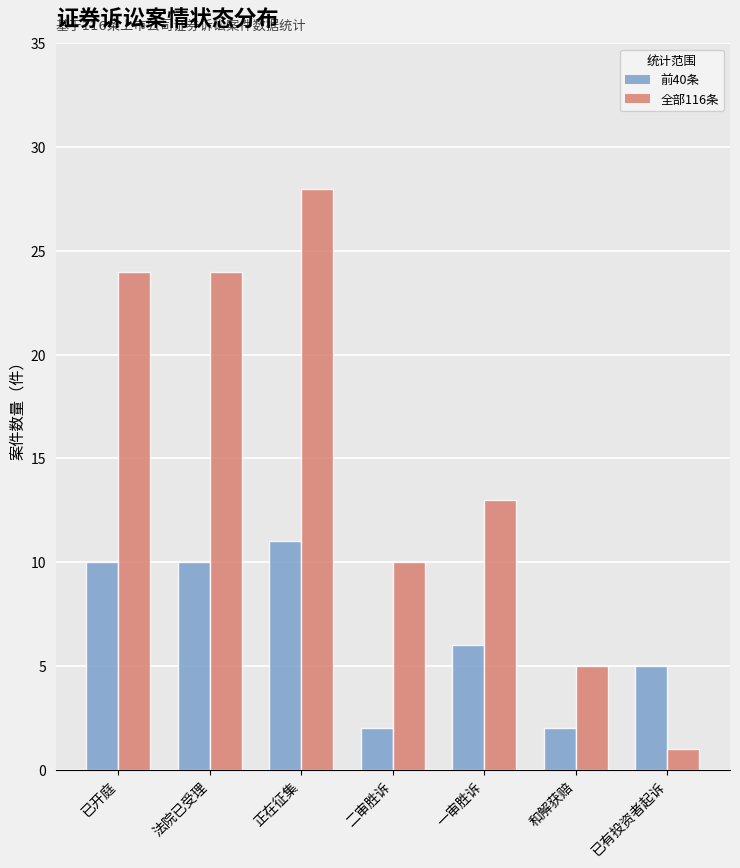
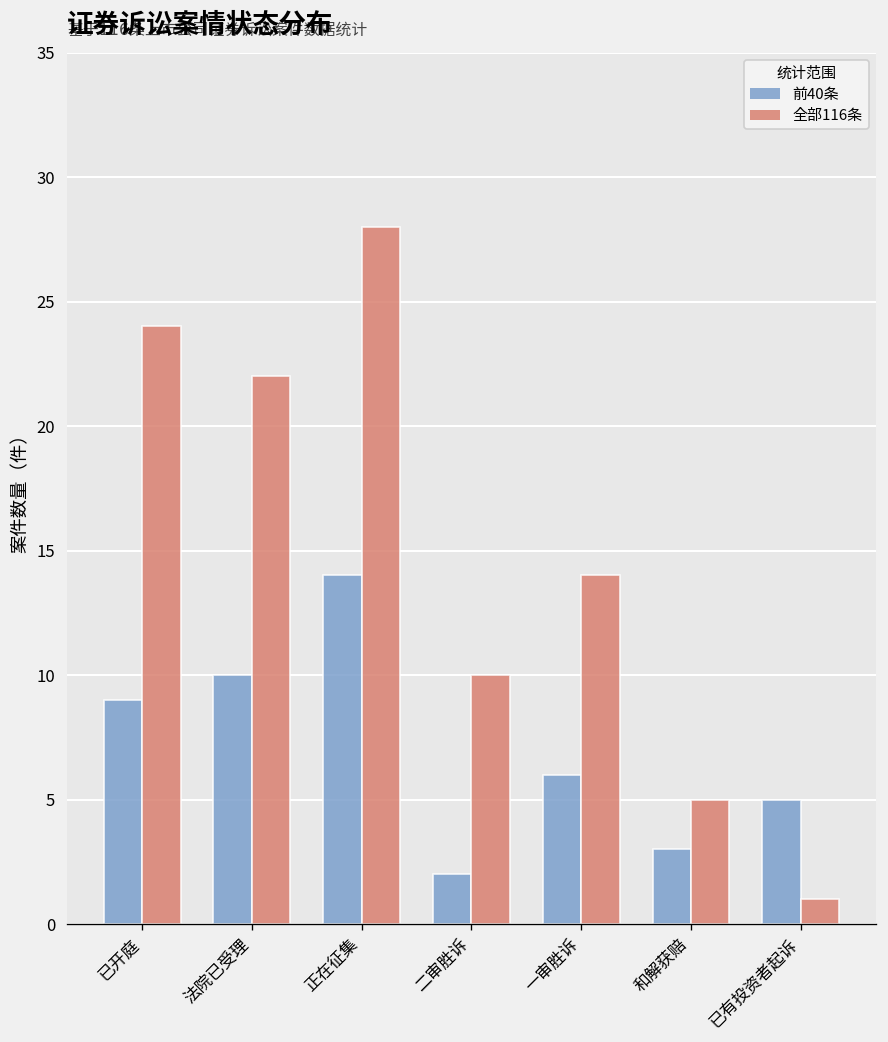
  {
    "前40条": {
-     "已开庭": 10,
+     "已开庭": 9,
      "法院已受理": 10,
-     "正在征集": 11,
+     "正在征集": 14,
      "二审胜诉": 2,
      "一审胜诉": 6,
-     "和解获赔": 2,
+     "和解获赔": 3,
      "已有投资者起诉": 5
    },
    "全部116条": {
      "已开庭": 24,
-     "法院已受理": 24,
+     "法院已受理": 22,
      "正在征集": 28,
      "二审胜诉": 10,
-     "一审胜诉": 13,
+     "一审胜诉": 14,
      "和解获赔": 5,
      "已有投资者起诉": 1
    }
  }
